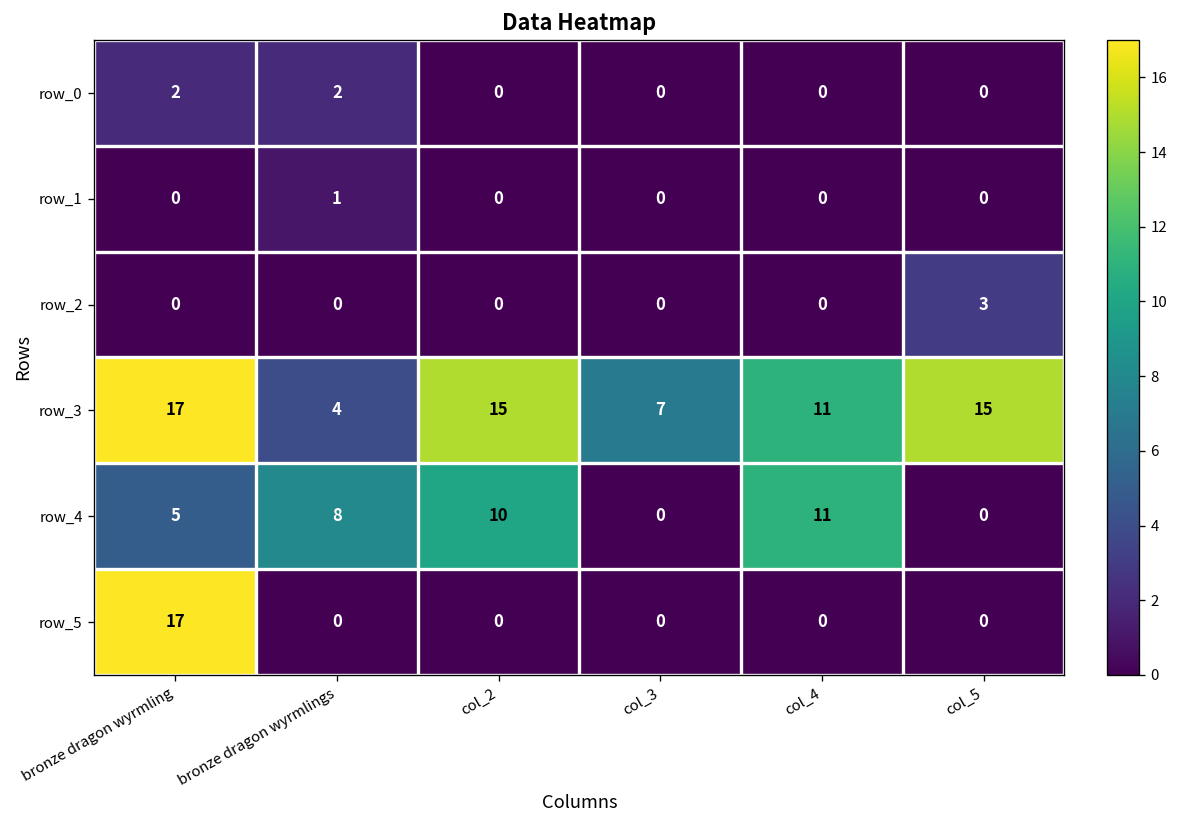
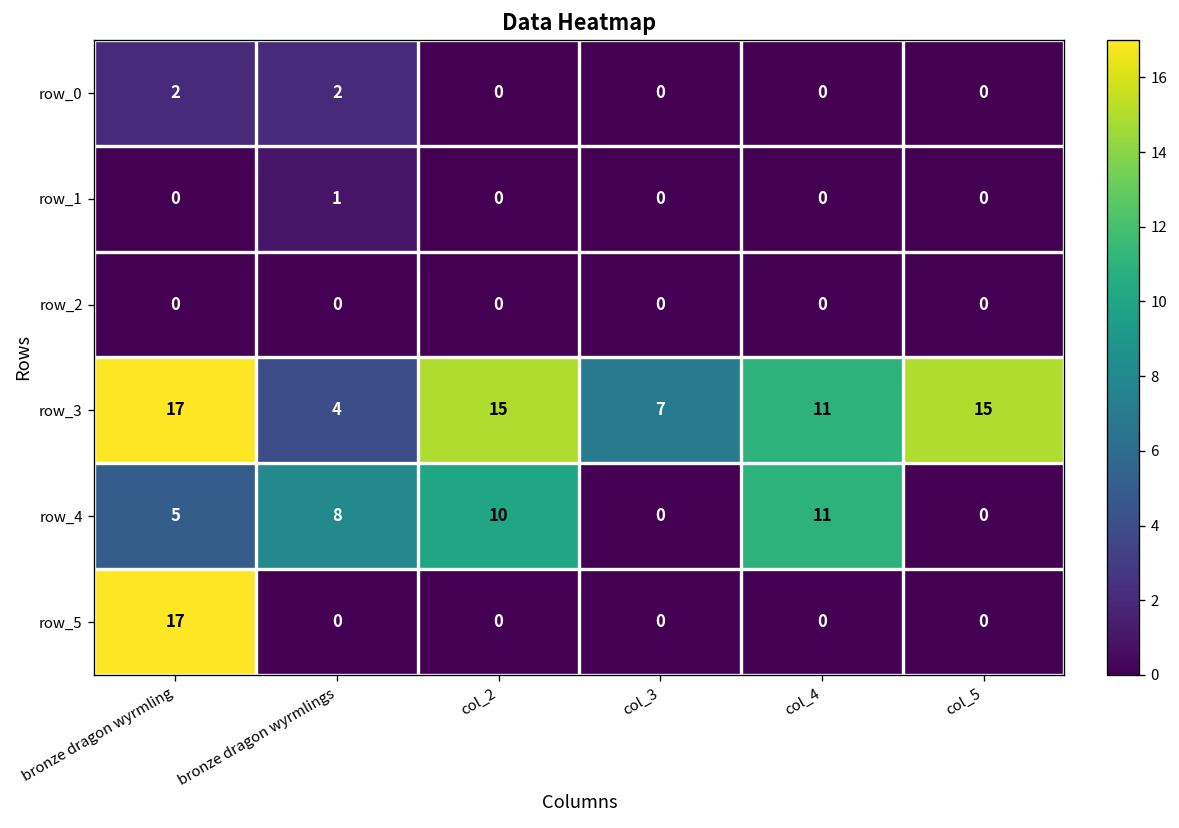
  {
    "row_0": {
      "bronze dragon wyrmling": 2,
      "bronze dragon wyrmlings": 2,
      "col_2": 0,
      "col_3": 0,
      "col_4": 0,
      "col_5": 0
    },
    "row_1": {
      "bronze dragon wyrmling": 0,
      "bronze dragon wyrmlings": 1,
      "col_2": 0,
      "col_3": 0,
      "col_4": 0,
      "col_5": 0
    },
    "row_2": {
      "bronze dragon wyrmling": 0,
      "bronze dragon wyrmlings": 0,
      "col_2": 0,
      "col_3": 0,
      "col_4": 0,
-     "col_5": 3
+     "col_5": 0
    },
    "row_3": {
      "bronze dragon wyrmling": 17,
      "bronze dragon wyrmlings": 4,
      "col_2": 15,
      "col_3": 7,
      "col_4": 11,
      "col_5": 15
    },
    "row_4": {
      "bronze dragon wyrmling": 5,
      "bronze dragon wyrmlings": 8,
      "col_2": 10,
      "col_3": 0,
      "col_4": 11,
      "col_5": 0
    },
    "row_5": {
      "bronze dragon wyrmling": 17,
      "bronze dragon wyrmlings": 0,
      "col_2": 0,
      "col_3": 0,
      "col_4": 0,
      "col_5": 0
    }
  }
